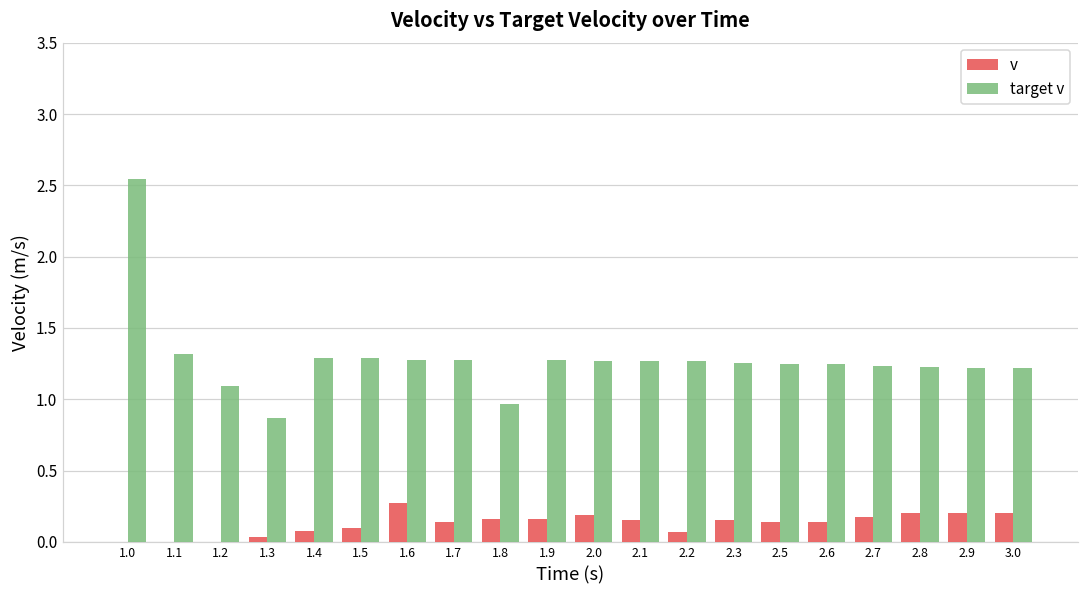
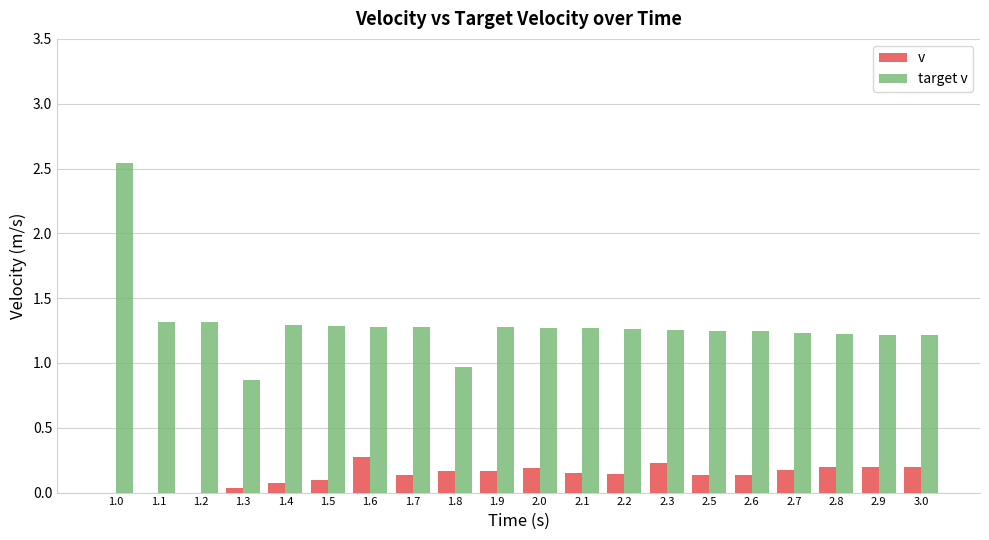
  {
    "v": {
      "1.0": 0.00,
      "1.1": 0.00,
      "1.2": 0.00,
      "1.3": 0.04,
      "1.4": 0.07,
      "1.5": 0.10,
      "1.6": 0.28,
      "1.7": 0.14,
      "1.8": 0.16,
      "1.9": 0.16,
      "2.0": 0.19,
      "2.1": 0.15,
-     "2.2": 0.07,
-     "2.3": 0.15,
+     "2.2": 0.14,
+     "2.3": 0.23,
      "2.5": 0.14,
      "2.6": 0.14,
      "2.7": 0.18,
      "2.8": 0.20,
      "2.9": 0.20,
      "3.0": 0.20
    },
    "target v": {
      "1.0": 2.55,
      "1.1": 1.31,
-     "1.2": 1.09,
+     "1.2": 1.31,
      "1.3": 0.87,
      "1.4": 1.29,
      "1.5": 1.29,
      "1.6": 1.28,
      "1.7": 1.28,
      "1.8": 0.97,
      "1.9": 1.27,
      "2.0": 1.27,
      "2.1": 1.27,
      "2.2": 1.27,
      "2.3": 1.25,
      "2.5": 1.25,
      "2.6": 1.25,
      "2.7": 1.23,
      "2.8": 1.22,
      "2.9": 1.22,
      "3.0": 1.22
    }
  }
